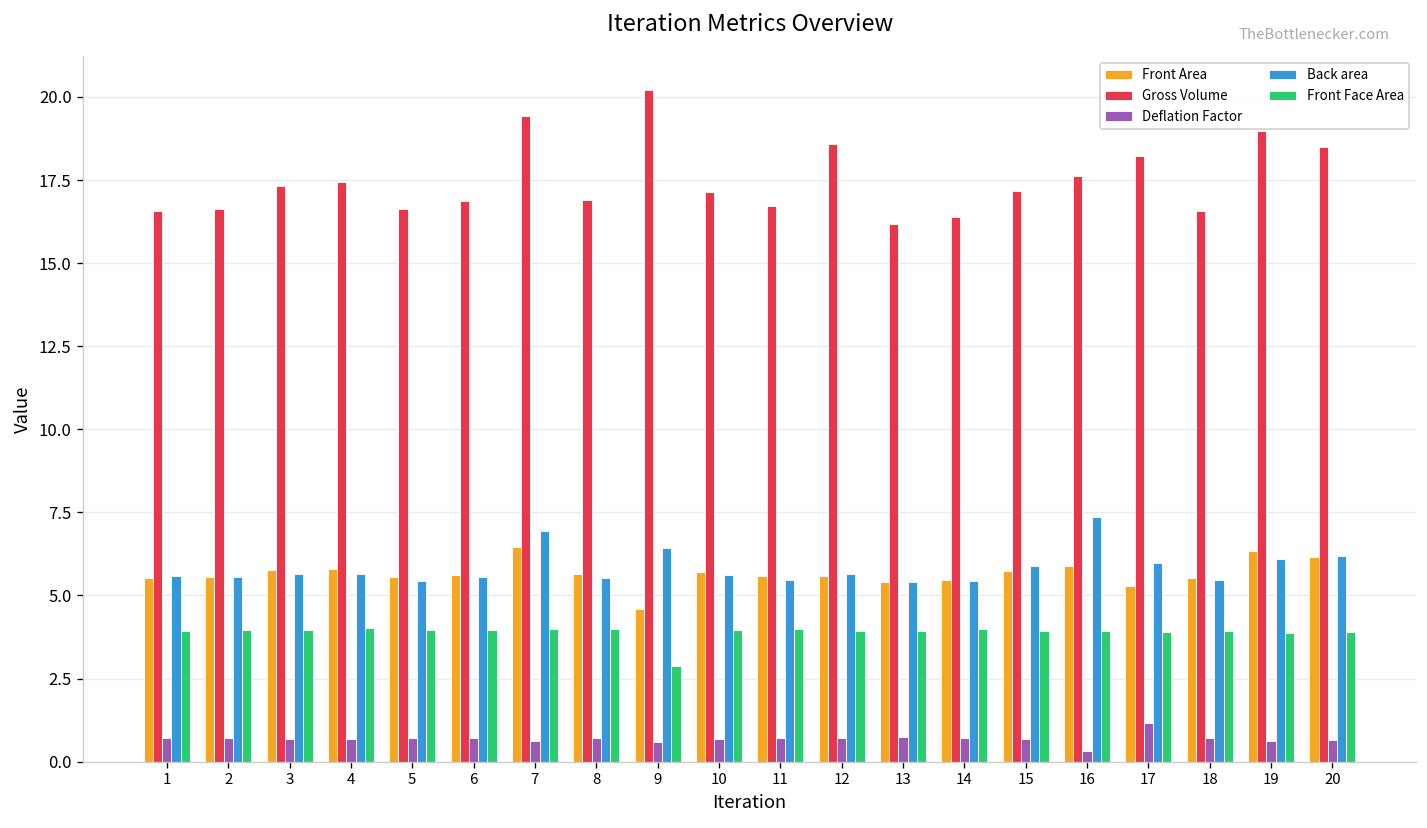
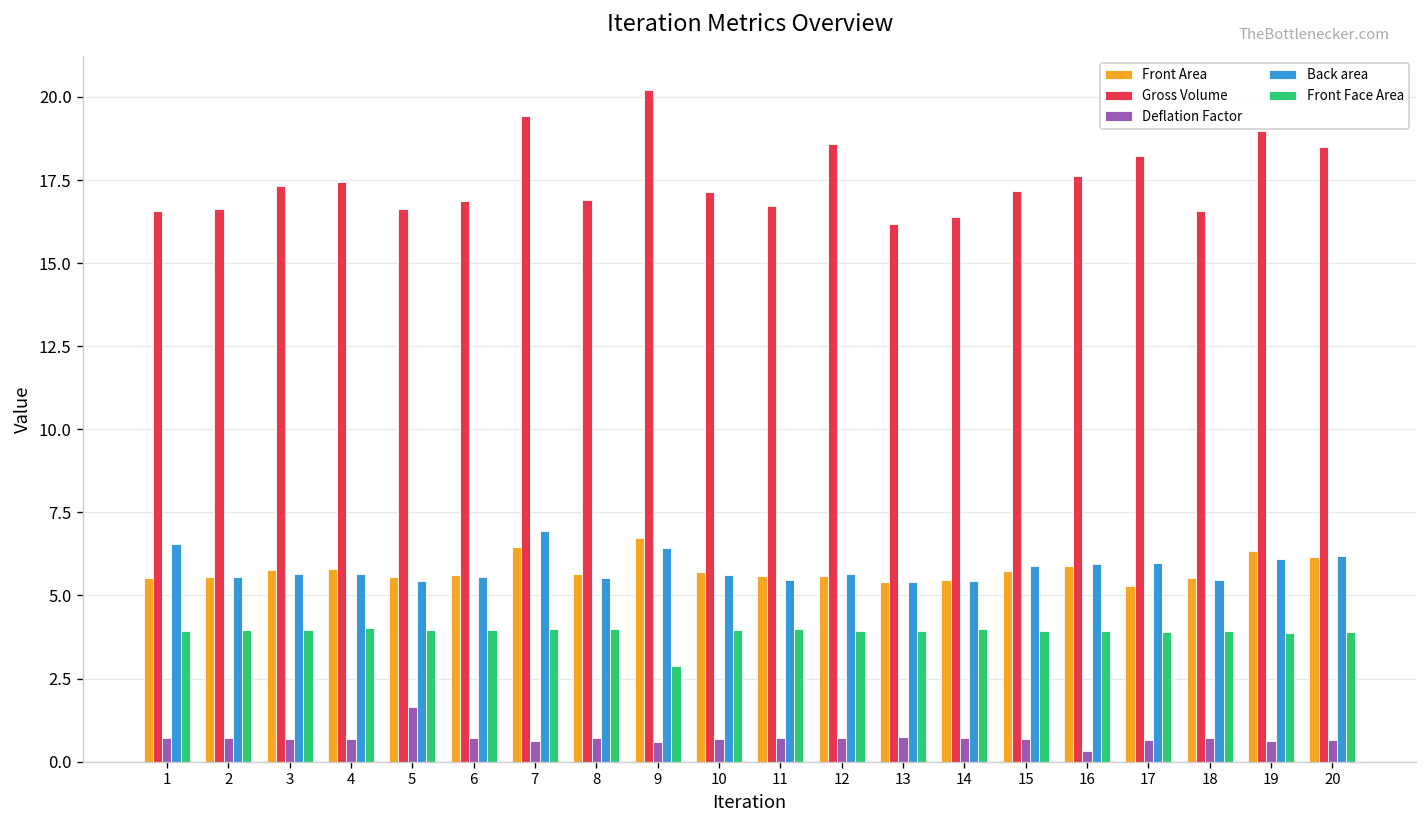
  {
    "Front Area": {
      "1": 5.5,
      "2": 5.5,
      "3": 5.8,
      "4": 5.8,
      "5": 5.5,
      "6": 5.6,
      "7": 6.5,
      "8": 5.6,
-     "9": 4.6,
+     "9": 6.7,
      "10": 5.7,
      "11": 5.6,
      "12": 5.6,
      "13": 5.4,
      "14": 5.5,
      "15": 5.7,
      "16": 5.9,
      "17": 5.3,
      "18": 5.5,
      "19": 6.3,
      "20": 6.2
    },
    "Gross Volume": {
      "1": 16.6,
      "2": 16.6,
      "3": 17.3,
      "4": 17.4,
      "5": 16.6,
      "6": 16.9,
      "7": 19.4,
      "8": 16.9,
      "9": 20.2,
      "10": 17.2,
      "11": 16.7,
      "12": 18.6,
      "13": 16.2,
      "14": 16.4,
      "15": 17.2,
      "16": 17.6,
      "17": 18.2,
      "18": 16.6,
      "19": 19.0,
      "20": 18.5
    },
    "Deflation Factor": {
      "1": 0.7,
      "2": 0.7,
      "3": 0.7,
      "4": 0.7,
-     "5": 0.7,
+     "5": 1.7,
      "6": 0.7,
      "7": 0.6,
      "8": 0.7,
      "9": 0.6,
      "10": 0.7,
      "11": 0.7,
      "12": 0.7,
      "13": 0.7,
      "14": 0.7,
      "15": 0.7,
      "16": 0.3,
-     "17": 1.2,
+     "17": 0.6,
      "18": 0.7,
      "19": 0.6,
      "20": 0.6
    },
    "Back area": {
-     "1": 5.6,
+     "1": 6.6,
      "2": 5.6,
      "3": 5.6,
      "4": 5.6,
      "5": 5.4,
      "6": 5.6,
      "7": 6.9,
      "8": 5.5,
      "9": 6.4,
      "10": 5.6,
      "11": 5.5,
      "12": 5.6,
      "13": 5.4,
      "14": 5.4,
      "15": 5.9,
-     "16": 7.4,
+     "16": 5.9,
      "17": 6.0,
      "18": 5.5,
      "19": 6.1,
      "20": 6.2
    },
    "Front Face Area": {
      "1": 3.9,
      "2": 4.0,
      "3": 4.0,
      "4": 4.0,
      "5": 4.0,
      "6": 4.0,
      "7": 4.0,
      "8": 4.0,
      "9": 2.9,
      "10": 4.0,
      "11": 4.0,
      "12": 3.9,
      "13": 3.9,
      "14": 4.0,
      "15": 3.9,
      "16": 3.9,
      "17": 3.9,
      "18": 3.9,
      "19": 3.9,
      "20": 3.9
    }
  }
